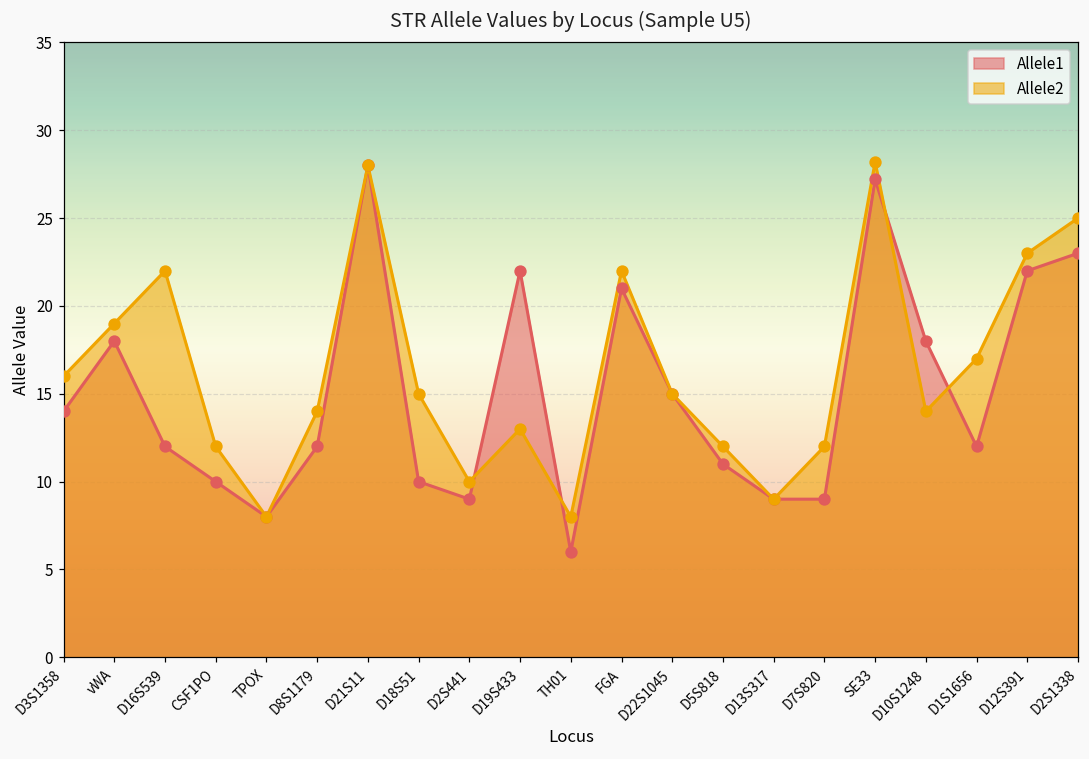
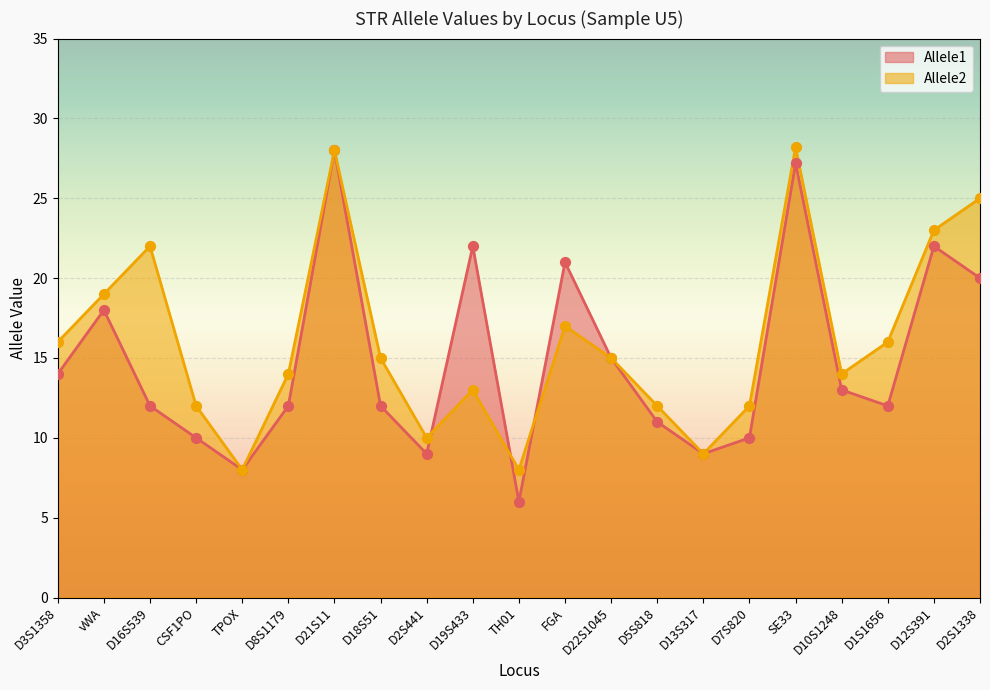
  {
    "Allele1": {
      "D3S1358": 14,
      "vWA": 18,
      "D16S539": 12,
      "CSF1PO": 10,
      "D8S1179": 12,
-     "D18S51": 10,
+     "D18S51": 12,
      "D2S441": 9,
      "D19S433": 22,
      "TH01": 6,
      "FGA": 21,
      "D5S818": 11,
-     "D7S820": 9,
+     "D7S820": 10,
      "SE33": 27.2,
-     "D10S1248": 18,
+     "D10S1248": 13,
      "D1S1656": 12,
      "D12S391": 22,
-     "D2S1338": 23
+     "D2S1338": 20
    },
    "Allele2": {
      "D3S1358": 16,
      "vWA": 19,
      "D16S539": 22,
      "CSF1PO": 12,
      "D8S1179": 14,
      "D18S51": 15,
      "D2S441": 10,
      "D19S433": 13,
      "TH01": 8,
-     "FGA": 22,
+     "FGA": 17,
      "D5S818": 12,
      "D7S820": 12,
      "SE33": 28.2,
      "D10S1248": 14,
-     "D1S1656": 17,
+     "D1S1656": 16,
      "D12S391": 23,
      "D2S1338": 25
    }
  }
